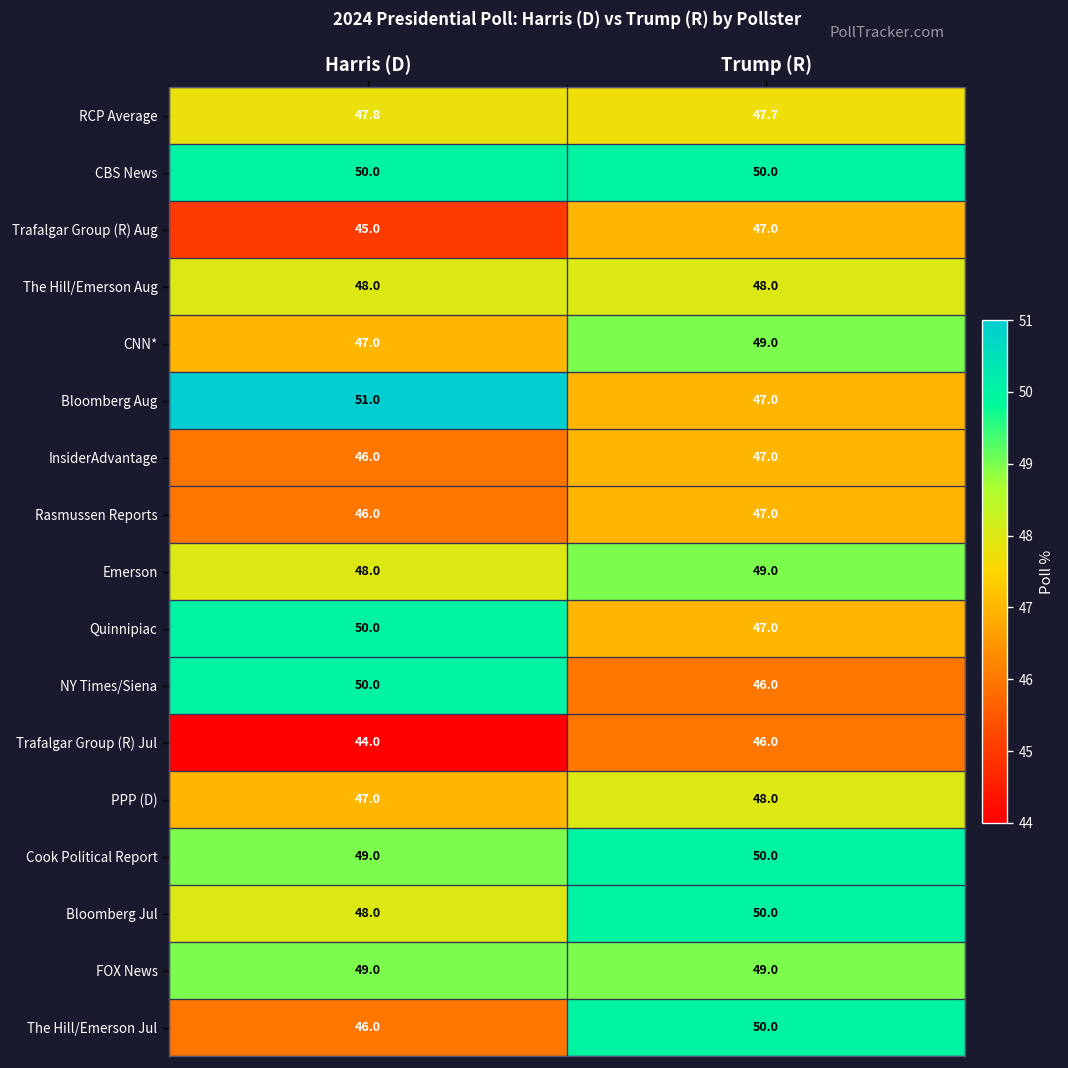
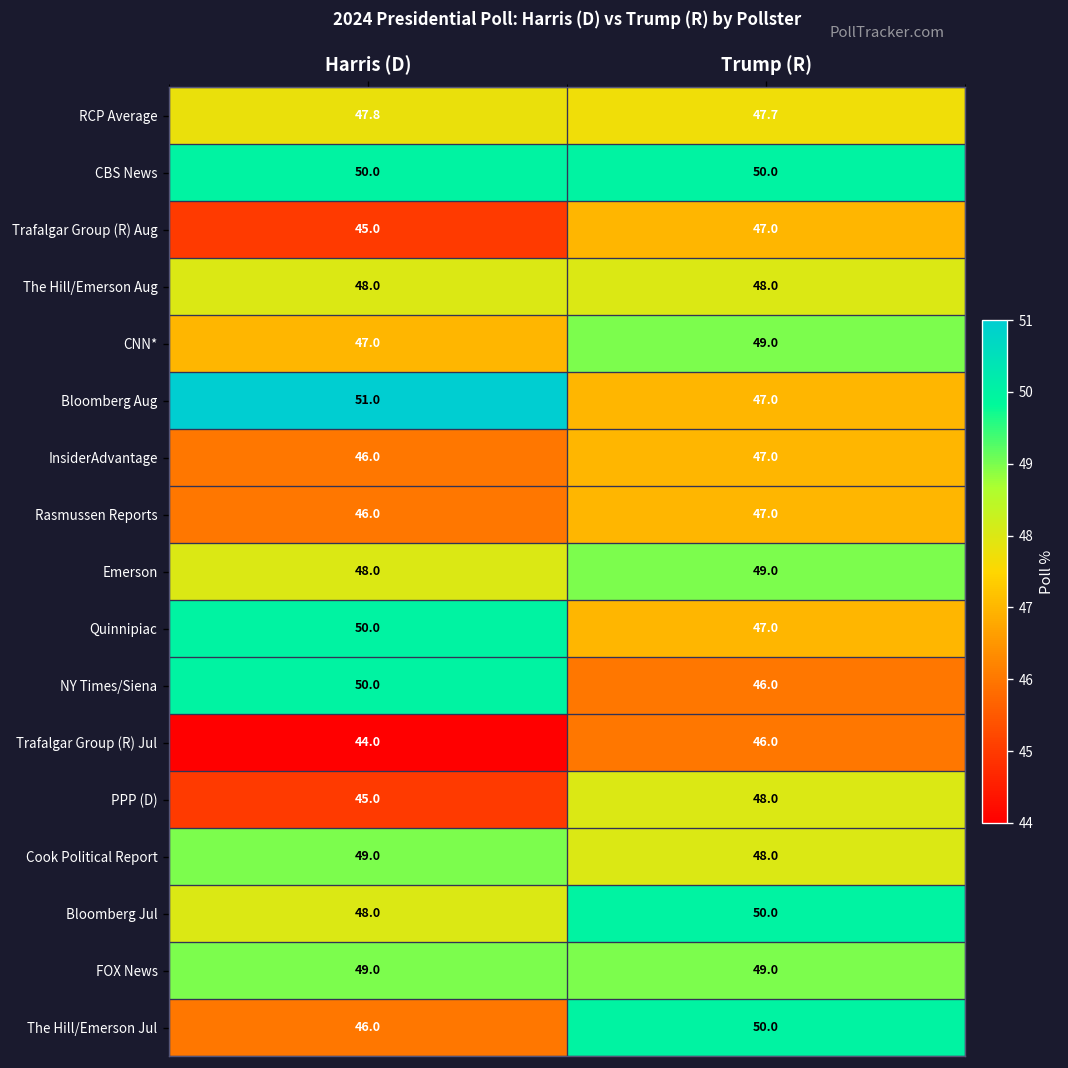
  {
    "RCP Average": {
      "Harris (D)": 47.8,
      "Trump (R)": 47.7
    },
    "CBS News": {
      "Harris (D)": 50.0,
      "Trump (R)": 50.0
    },
    "Trafalgar Group (R) Aug": {
      "Harris (D)": 45.0,
      "Trump (R)": 47.0
    },
    "The Hill/Emerson Aug": {
      "Harris (D)": 48.0,
      "Trump (R)": 48.0
    },
    "CNN*": {
      "Harris (D)": 47.0,
      "Trump (R)": 49.0
    },
    "Bloomberg Aug": {
      "Harris (D)": 51.0,
      "Trump (R)": 47.0
    },
    "InsiderAdvantage": {
      "Harris (D)": 46.0,
      "Trump (R)": 47.0
    },
    "Rasmussen Reports": {
      "Harris (D)": 46.0,
      "Trump (R)": 47.0
    },
    "Emerson": {
      "Harris (D)": 48.0,
      "Trump (R)": 49.0
    },
    "Quinnipiac": {
      "Harris (D)": 50.0,
      "Trump (R)": 47.0
    },
    "NY Times/Siena": {
      "Harris (D)": 50.0,
      "Trump (R)": 46.0
    },
    "Trafalgar Group (R) Jul": {
      "Harris (D)": 44.0,
      "Trump (R)": 46.0
    },
    "PPP (D)": {
-     "Harris (D)": 47.0,
+     "Harris (D)": 45.0,
      "Trump (R)": 48.0
    },
    "Cook Political Report": {
      "Harris (D)": 49.0,
-     "Trump (R)": 50.0
+     "Trump (R)": 48.0
    },
    "Bloomberg Jul": {
      "Harris (D)": 48.0,
      "Trump (R)": 50.0
    },
    "FOX News": {
      "Harris (D)": 49.0,
      "Trump (R)": 49.0
    },
    "The Hill/Emerson Jul": {
      "Harris (D)": 46.0,
      "Trump (R)": 50.0
    }
  }
